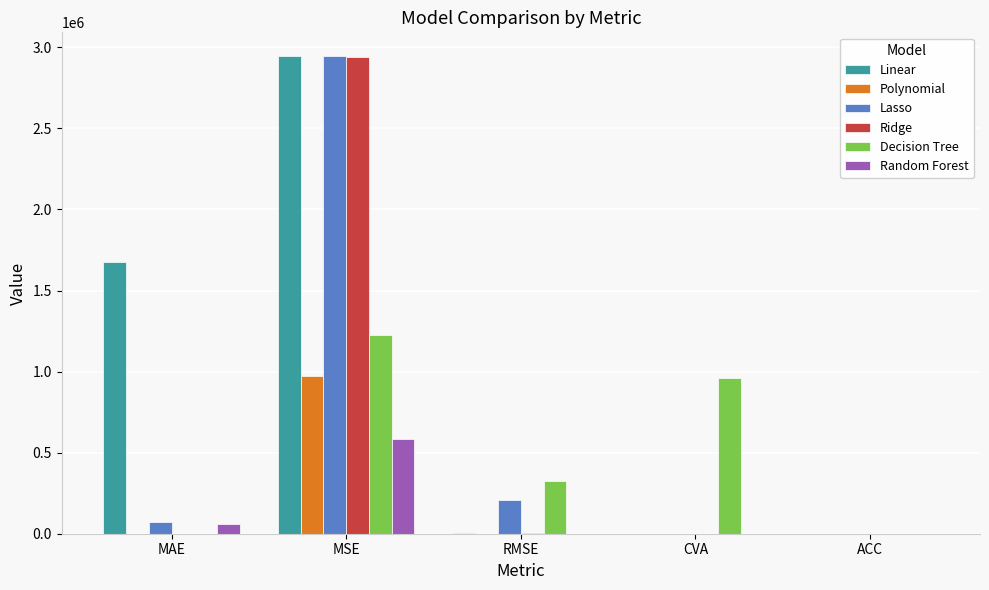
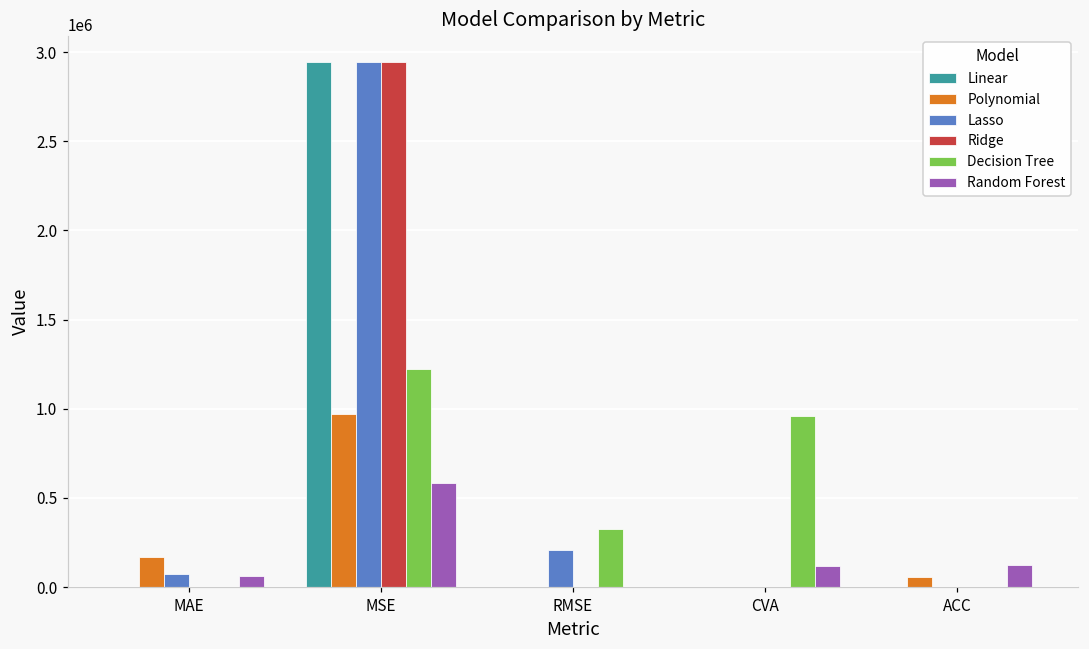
  {
    "Linear": {
-     "MAE": 1680000,
+     "MAE": 0,
      "MSE": 2950000
    },
    "Polynomial": {
-     "MAE": 0,
+     "MAE": 170000,
      "MSE": 970000,
-     "ACC": 0
+     "ACC": 60000
    },
    "Lasso": {
      "MAE": 70000,
      "MSE": 2950000,
      "RMSE": 210000
    },
    "Ridge": {
      "MSE": 2940000
    },
    "Decision Tree": {
      "MSE": 1230000,
      "RMSE": 330000,
      "CVA": 960000
    },
    "Random Forest": {
      "MAE": 60000,
      "MSE": 580000,
-     "CVA": 0,
-     "ACC": 0
+     "CVA": 120000,
+     "ACC": 120000
    }
  }
